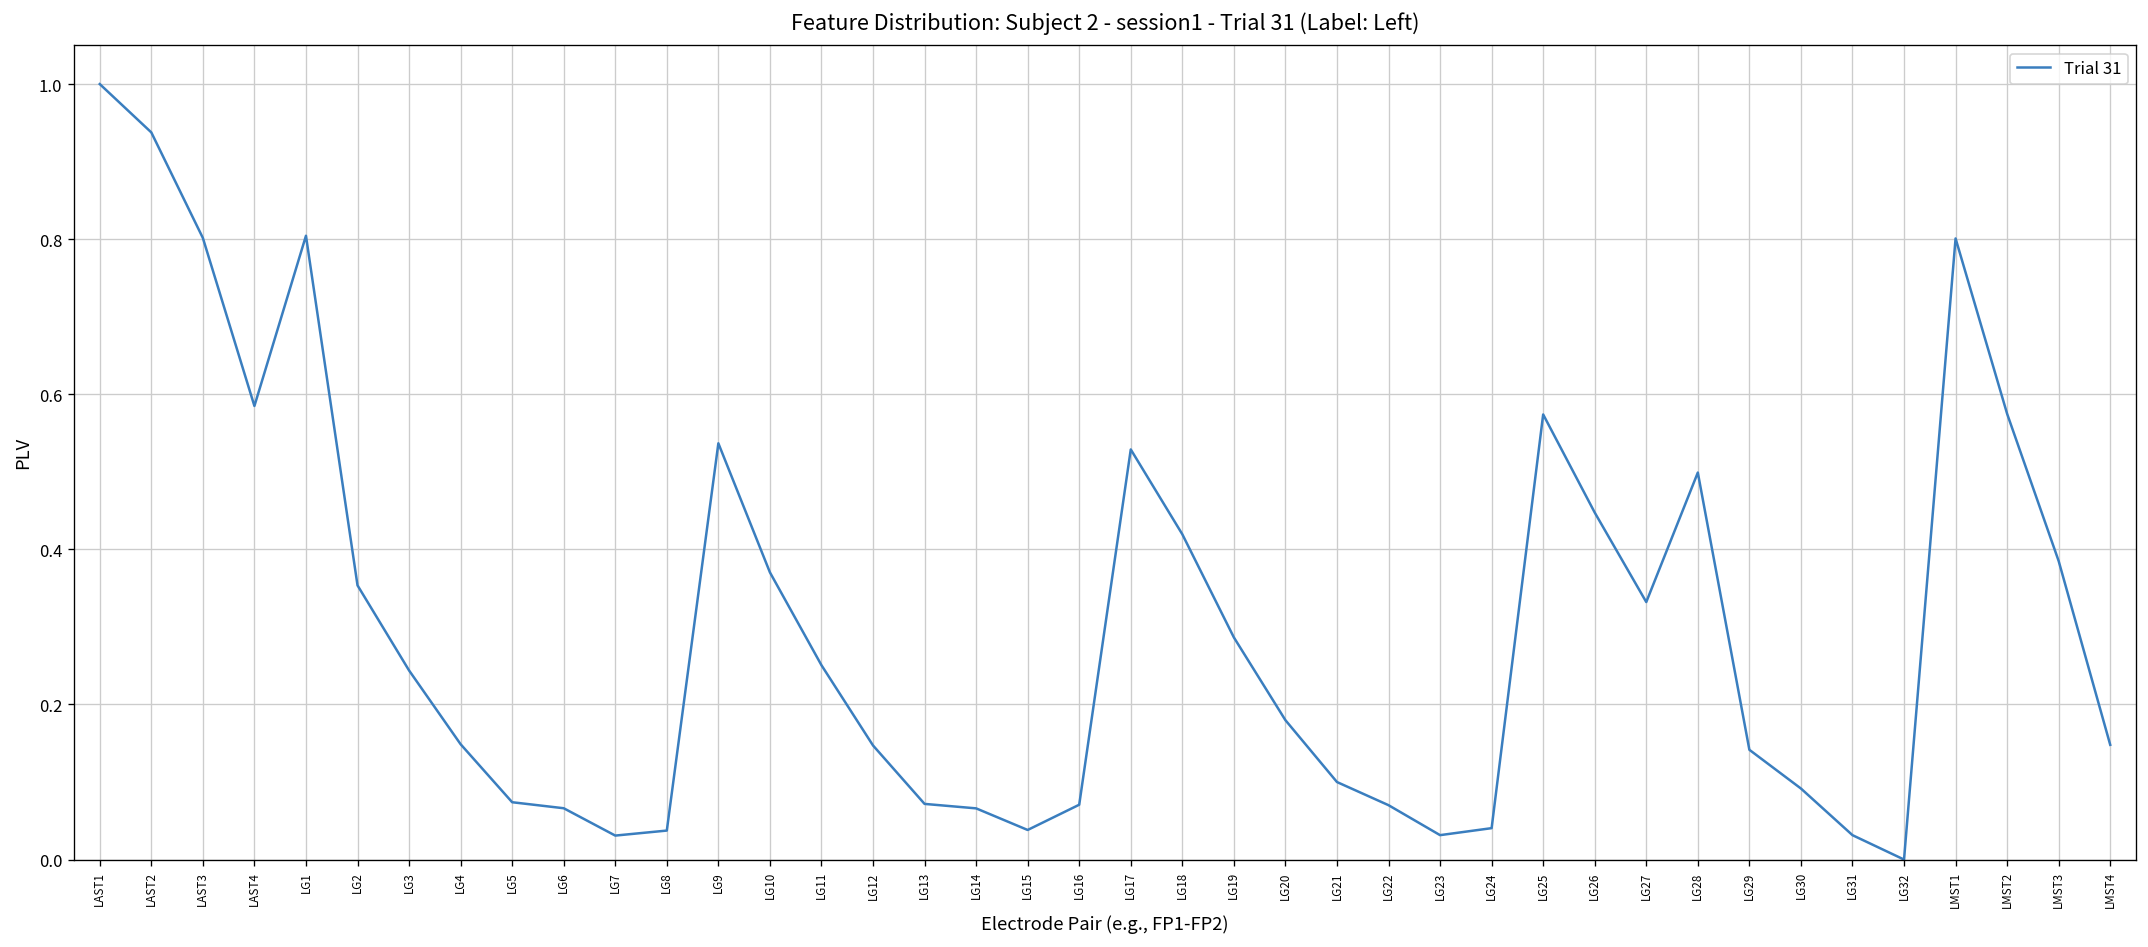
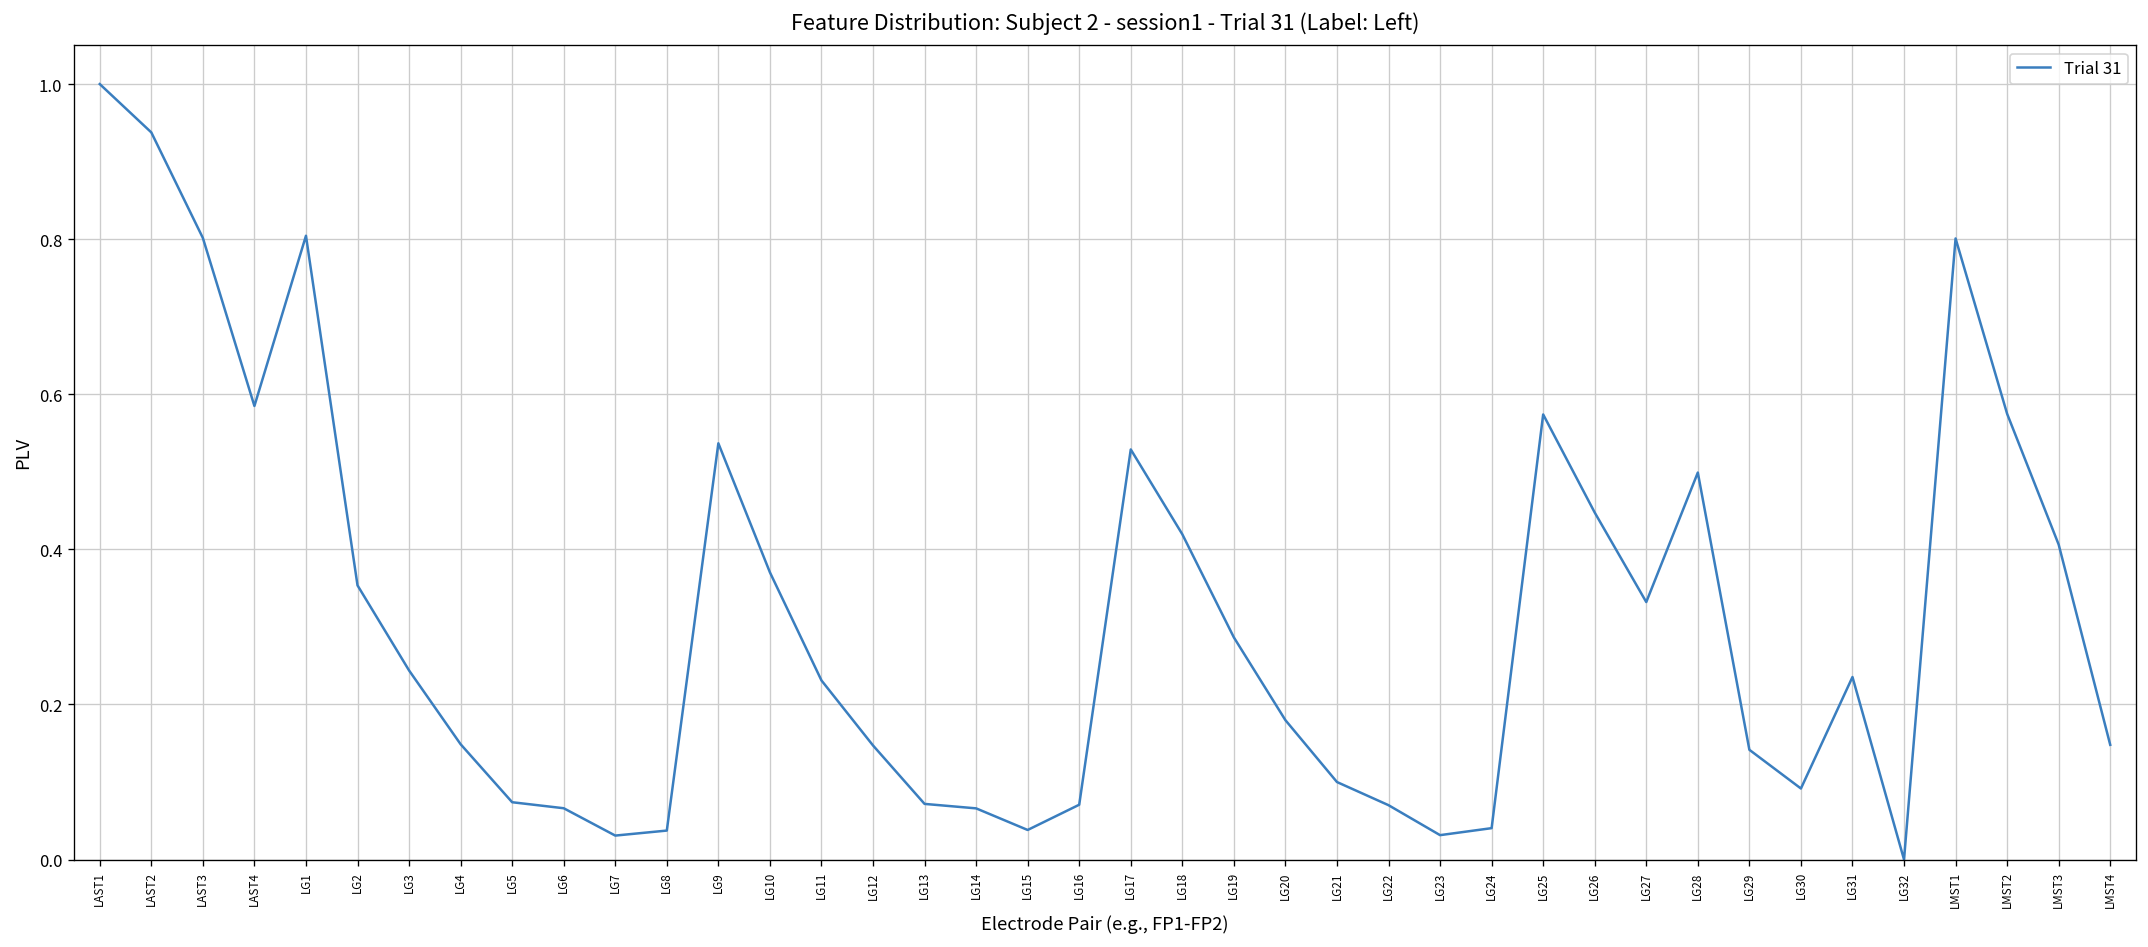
  {
    "LAST1": 1.00,
    "LAST2": 0.94,
    "LAST3": 0.80,
    "LAST4": 0.58,
    "LG1": 0.80,
    "LG2": 0.35,
    "LG3": 0.24,
    "LG4": 0.15,
    "LG5": 0.07,
    "LG6": 0.07,
    "LG7": 0.03,
    "LG8": 0.04,
    "LG9": 0.54,
    "LG10": 0.37,
-   "LG11": 0.25,
+   "LG11": 0.23,
    "LG12": 0.15,
    "LG13": 0.07,
    "LG14": 0.07,
    "LG15": 0.04,
    "LG16": 0.07,
    "LG17": 0.53,
    "LG18": 0.42,
    "LG19": 0.29,
    "LG20": 0.18,
    "LG21": 0.10,
    "LG22": 0.07,
    "LG23": 0.03,
    "LG24": 0.04,
    "LG25": 0.57,
    "LG26": 0.45,
    "LG27": 0.33,
    "LG28": 0.50,
    "LG29": 0.14,
    "LG30": 0.09,
-   "LG31": 0.03,
+   "LG31": 0.24,
    "LG32": 0.00,
    "LMST1": 0.80,
    "LMST2": 0.57,
-   "LMST3": 0.38,
+   "LMST3": 0.41,
    "LMST4": 0.15
  }
